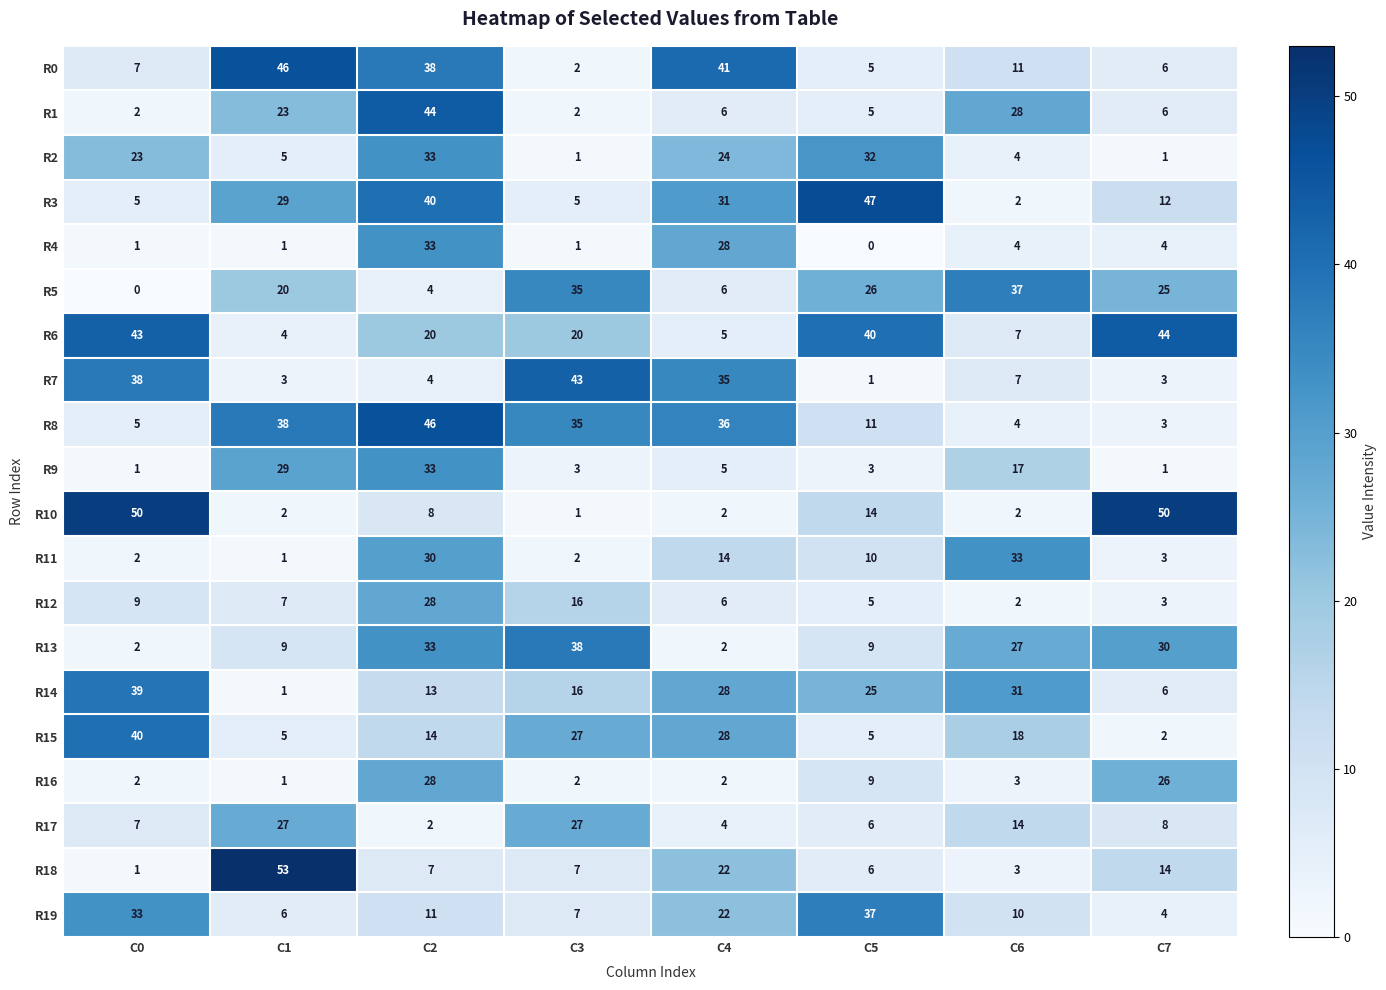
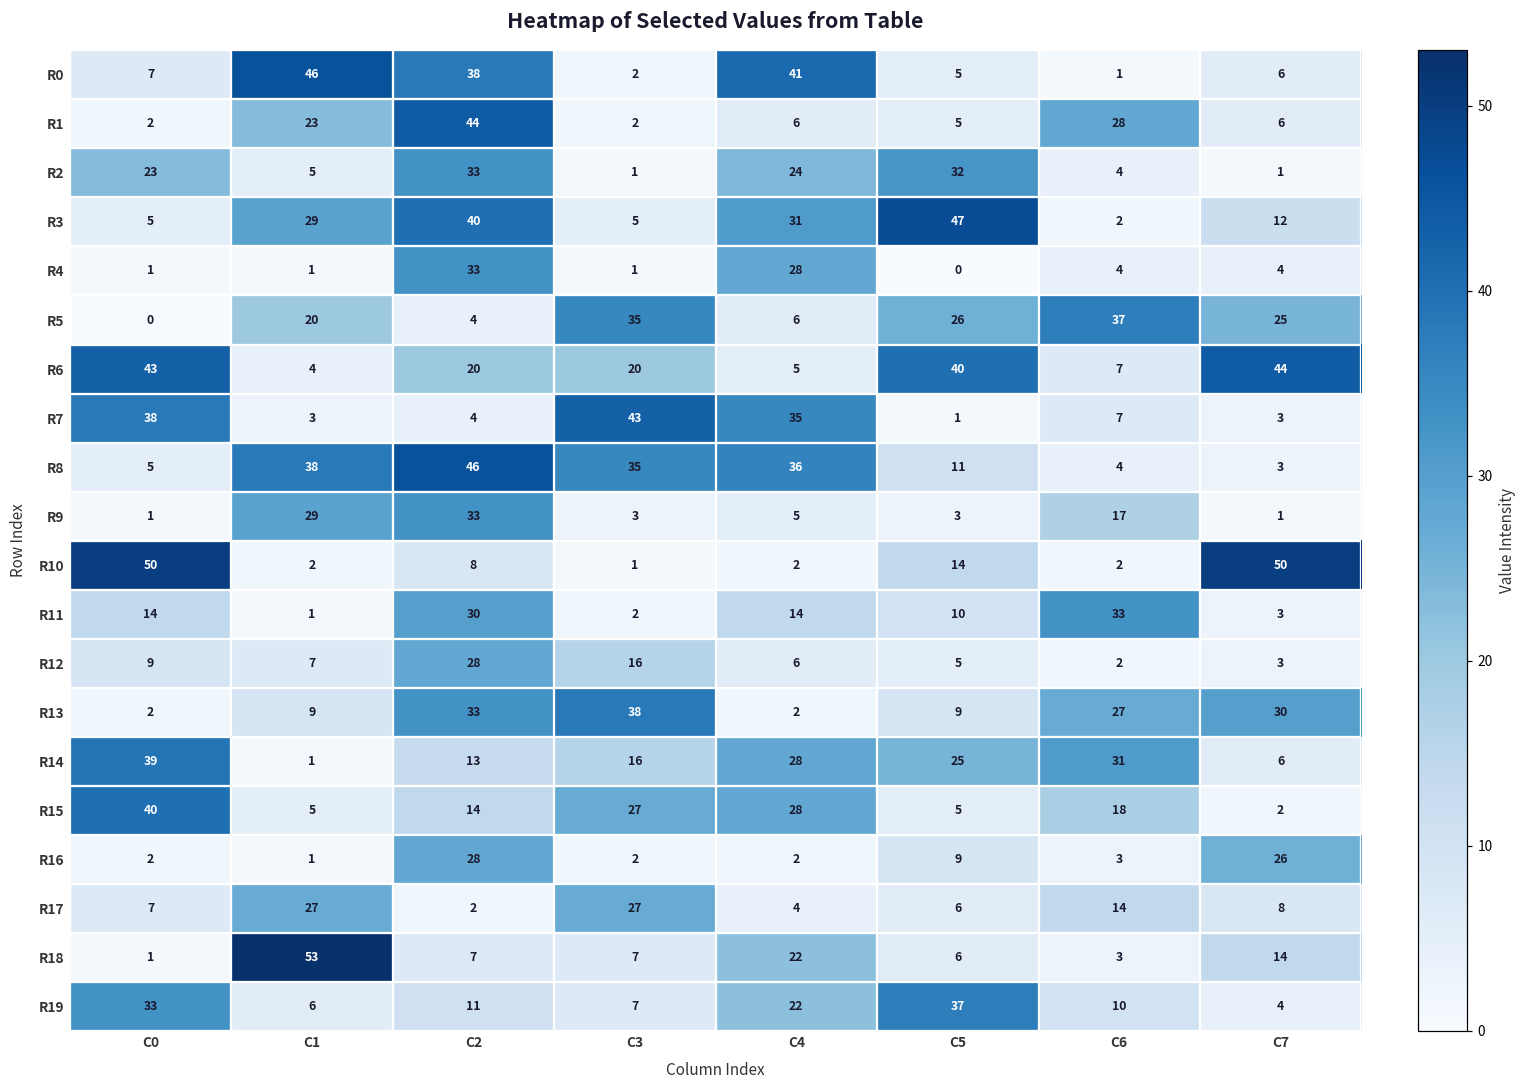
  {
    "R0": {
      "C0": 7,
      "C1": 46,
      "C2": 38,
      "C3": 2,
      "C4": 41,
      "C5": 5,
-     "C6": 11,
+     "C6": 1,
      "C7": 6
    },
    "R1": {
      "C0": 2,
      "C1": 23,
      "C2": 44,
      "C3": 2,
      "C4": 6,
      "C5": 5,
      "C6": 28,
      "C7": 6
    },
    "R2": {
      "C0": 23,
      "C1": 5,
      "C2": 33,
      "C3": 1,
      "C4": 24,
      "C5": 32,
      "C6": 4,
      "C7": 1
    },
    "R3": {
      "C0": 5,
      "C1": 29,
      "C2": 40,
      "C3": 5,
      "C4": 31,
      "C5": 47,
      "C6": 2,
      "C7": 12
    },
    "R4": {
      "C0": 1,
      "C1": 1,
      "C2": 33,
      "C3": 1,
      "C4": 28,
      "C5": 0,
      "C6": 4,
      "C7": 4
    },
    "R5": {
      "C0": 0,
      "C1": 20,
      "C2": 4,
      "C3": 35,
      "C4": 6,
      "C5": 26,
      "C6": 37,
      "C7": 25
    },
    "R6": {
      "C0": 43,
      "C1": 4,
      "C2": 20,
      "C3": 20,
      "C4": 5,
      "C5": 40,
      "C6": 7,
      "C7": 44
    },
    "R7": {
      "C0": 38,
      "C1": 3,
      "C2": 4,
      "C3": 43,
      "C4": 35,
      "C5": 1,
      "C6": 7,
      "C7": 3
    },
    "R8": {
      "C0": 5,
      "C1": 38,
      "C2": 46,
      "C3": 35,
      "C4": 36,
      "C5": 11,
      "C6": 4,
      "C7": 3
    },
    "R9": {
      "C0": 1,
      "C1": 29,
      "C2": 33,
      "C3": 3,
      "C4": 5,
      "C5": 3,
      "C6": 17,
      "C7": 1
    },
    "R10": {
      "C0": 50,
      "C1": 2,
      "C2": 8,
      "C3": 1,
      "C4": 2,
      "C5": 14,
      "C6": 2,
      "C7": 50
    },
    "R11": {
-     "C0": 2,
+     "C0": 14,
      "C1": 1,
      "C2": 30,
      "C3": 2,
      "C4": 14,
      "C5": 10,
      "C6": 33,
      "C7": 3
    },
    "R12": {
      "C0": 9,
      "C1": 7,
      "C2": 28,
      "C3": 16,
      "C4": 6,
      "C5": 5,
      "C6": 2,
      "C7": 3
    },
    "R13": {
      "C0": 2,
      "C1": 9,
      "C2": 33,
      "C3": 38,
      "C4": 2,
      "C5": 9,
      "C6": 27,
      "C7": 30
    },
    "R14": {
      "C0": 39,
      "C1": 1,
      "C2": 13,
      "C3": 16,
      "C4": 28,
      "C5": 25,
      "C6": 31,
      "C7": 6
    },
    "R15": {
      "C0": 40,
      "C1": 5,
      "C2": 14,
      "C3": 27,
      "C4": 28,
      "C5": 5,
      "C6": 18,
      "C7": 2
    },
    "R16": {
      "C0": 2,
      "C1": 1,
      "C2": 28,
      "C3": 2,
      "C4": 2,
      "C5": 9,
      "C6": 3,
      "C7": 26
    },
    "R17": {
      "C0": 7,
      "C1": 27,
      "C2": 2,
      "C3": 27,
      "C4": 4,
      "C5": 6,
      "C6": 14,
      "C7": 8
    },
    "R18": {
      "C0": 1,
      "C1": 53,
      "C2": 7,
      "C3": 7,
      "C4": 22,
      "C5": 6,
      "C6": 3,
      "C7": 14
    },
    "R19": {
      "C0": 33,
      "C1": 6,
      "C2": 11,
      "C3": 7,
      "C4": 22,
      "C5": 37,
      "C6": 10,
      "C7": 4
    }
  }
